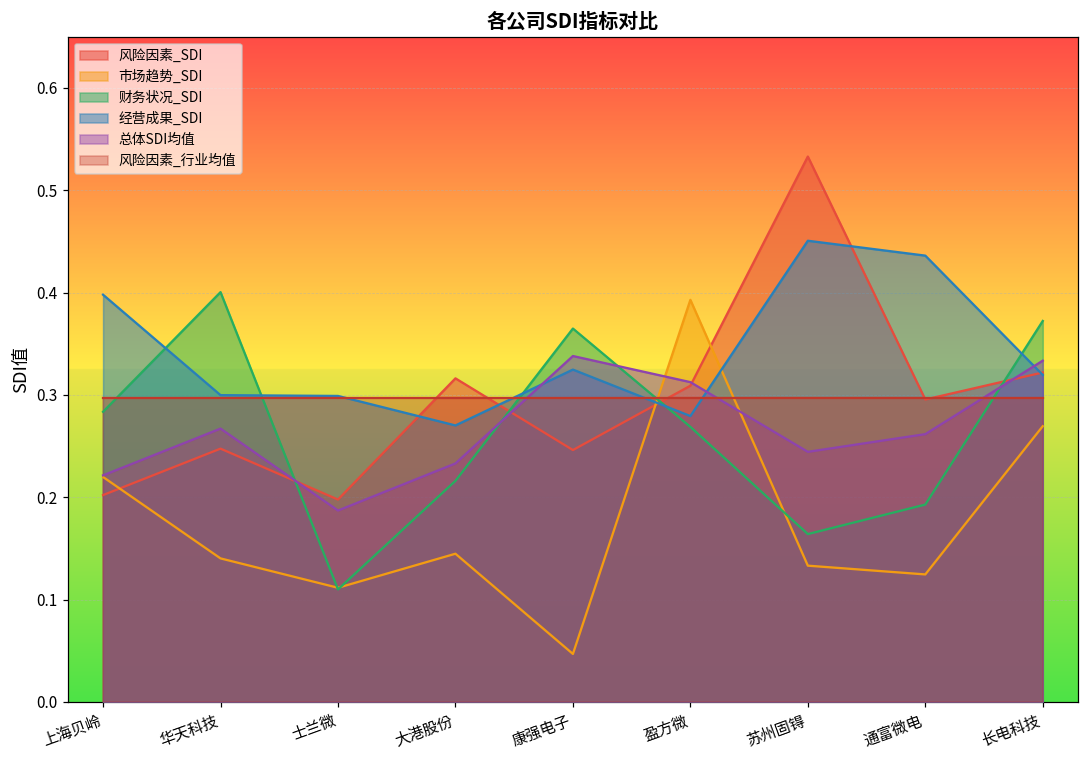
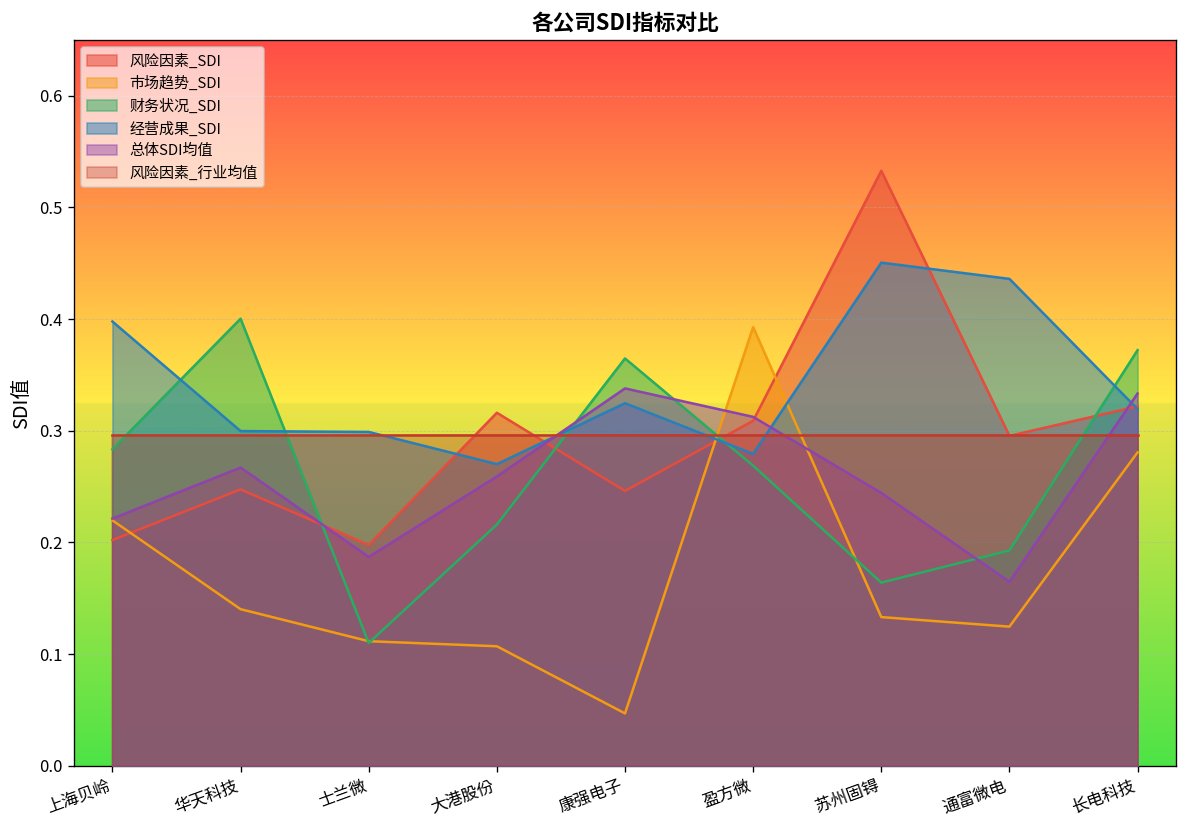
  {
    "市场趋势_SDI": {
      "华天科技": 0.14,
-     "大港股份": 0.14,
+     "大港股份": 0.11,
      "康强电子": 0.05,
      "盈方微": 0.39,
      "苏州固锝": 0.13,
      "通富微电": 0.12,
-     "长电科技": 0.27
+     "长电科技": 0.28
    },
    "财务状况_SDI": {
      "上海贝岭": 0.28,
      "华天科技": 0.40,
      "大港股份": 0.22,
      "康强电子": 0.36,
      "盈方微": 0.27,
      "苏州固锝": 0.16,
      "通富微电": 0.19,
      "长电科技": 0.37
    },
    "经营成果_SDI": {
      "上海贝岭": 0.40,
      "华天科技": 0.30,
      "大港股份": 0.27,
      "康强电子": 0.32,
      "盈方微": 0.28,
      "苏州固锝": 0.45,
      "通富微电": 0.44
    },
    "总体SDI均值": {
      "华天科技": 0.27,
      "士兰微": 0.19,
-     "大港股份": 0.23,
+     "大港股份": 0.26,
      "康强电子": 0.34,
      "盈方微": 0.31,
      "苏州固锝": 0.24,
-     "通富微电": 0.26,
+     "通富微电": 0.16,
      "长电科技": 0.33
    }
  }
